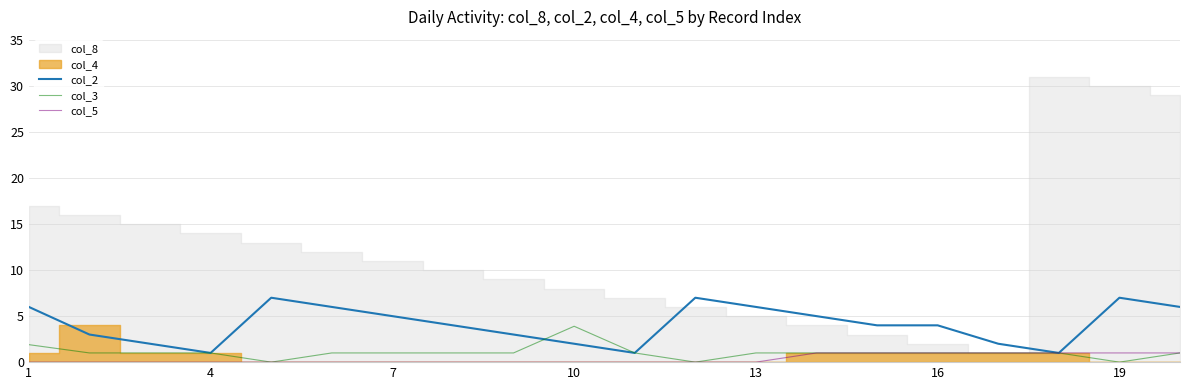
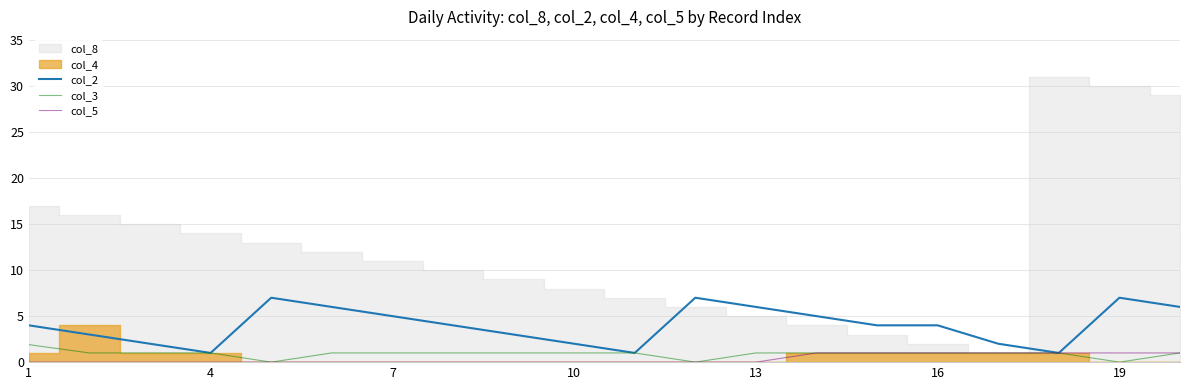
  {
    "col_2": {
-     "1": 6,
+     "1": 4,
      "7": 5,
      "10": 2,
      "13": 6,
      "16": 4,
      "19": 7
    },
    "col_3": {
      "1": 2,
      "7": 1,
-     "10": 4,
+     "10": 1,
      "13": 1,
      "19": 0
    },
    "col_5": {
      "1": 0,
      "4": 0,
      "7": 0,
      "10": 0,
      "13": 0,
      "19": 1
    }
  }
